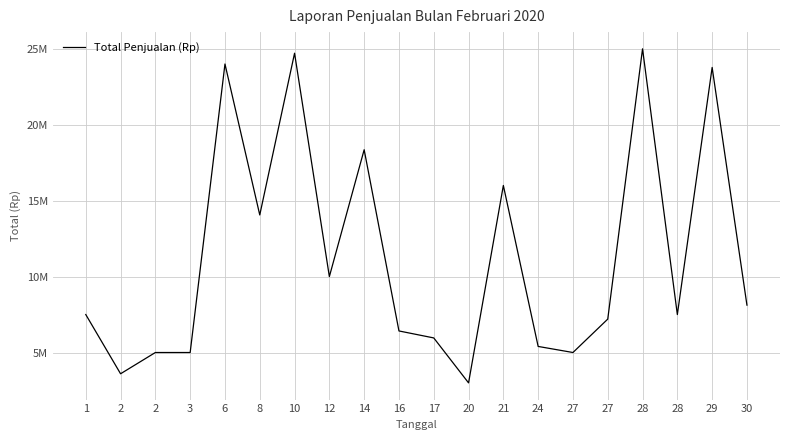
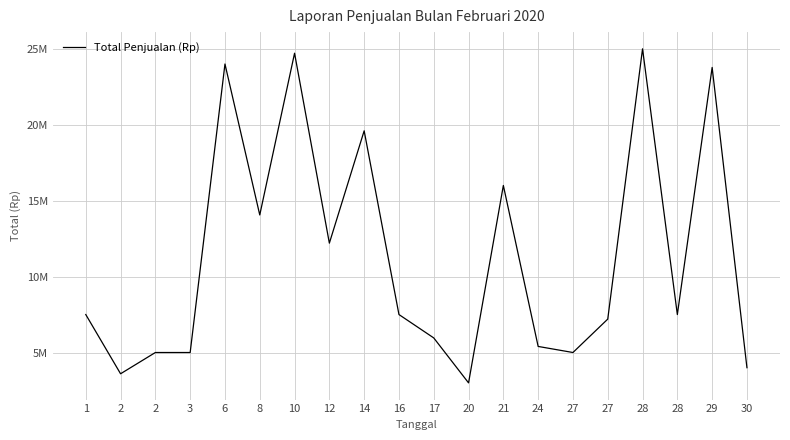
  {
    "1": 7500000,
    "3": 5000000,
    "6": 24000000,
    "8": 14100000,
    "10": 24700000,
-   "12": 10000000,
-   "14": 18400000,
-   "16": 6400000,
+   "12": 12200000,
+   "14": 19600000,
+   "16": 7500000,
    "17": 6000000,
    "20": 3000000,
    "21": 16000000,
    "24": 5400000,
    "29": 23800000,
-   "30": 8100000
+   "30": 4000000
  }
